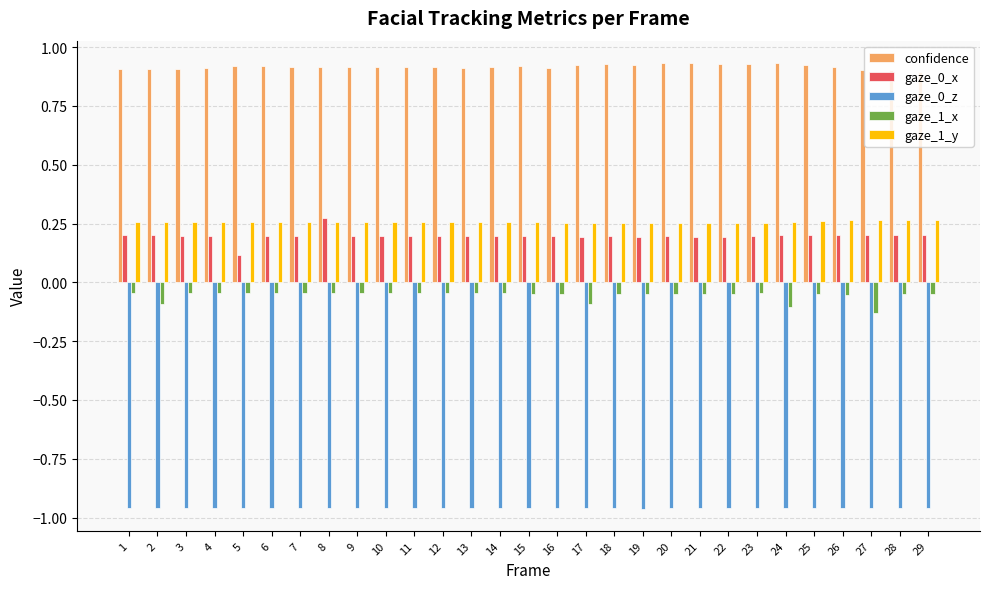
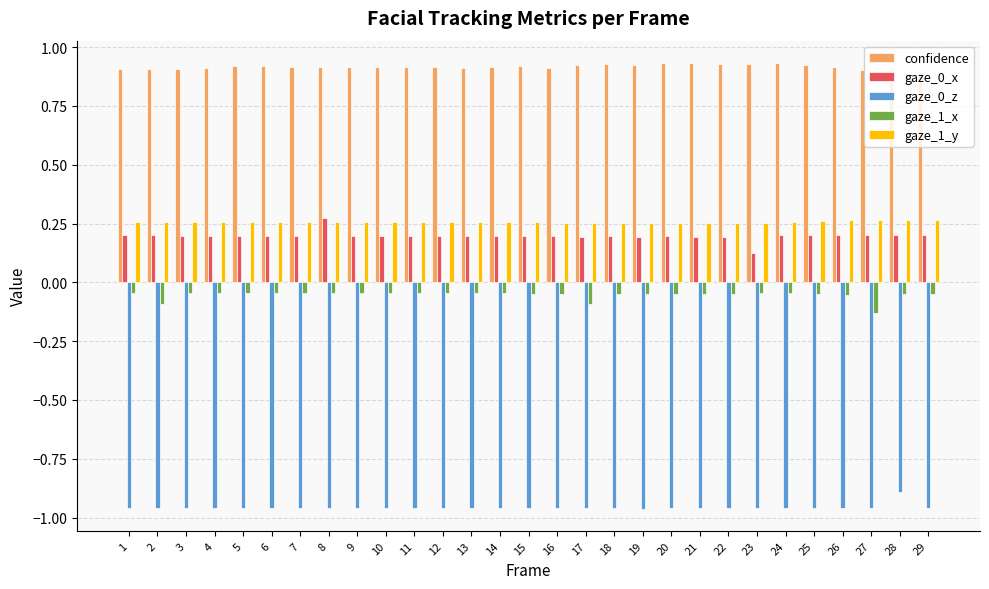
  {
    "confidence": {
      "1": 0.91,
      "2": 0.91,
      "3": 0.91,
      "4": 0.91,
      "5": 0.92,
      "6": 0.92,
      "7": 0.92,
      "8": 0.92,
      "9": 0.91,
      "10": 0.91,
      "11": 0.91,
      "12": 0.91,
      "13": 0.91,
      "14": 0.92,
      "15": 0.92,
      "16": 0.91,
      "17": 0.92,
      "18": 0.93,
      "19": 0.93,
      "20": 0.93,
      "21": 0.93,
      "22": 0.93,
      "23": 0.93,
      "24": 0.93,
      "25": 0.92,
      "26": 0.91,
      "27": 0.90
    },
    "gaze_0_x": {
      "1": 0.20,
      "2": 0.20,
      "3": 0.20,
      "4": 0.20,
-     "5": 0.12,
+     "5": 0.20,
      "6": 0.20,
      "7": 0.20,
      "8": 0.28,
      "9": 0.20,
      "10": 0.20,
      "11": 0.20,
      "12": 0.20,
      "13": 0.20,
      "14": 0.20,
      "15": 0.20,
      "16": 0.20,
      "17": 0.20,
      "18": 0.20,
      "19": 0.19,
      "20": 0.20,
      "21": 0.20,
      "22": 0.19,
-     "23": 0.20,
+     "23": 0.13,
      "24": 0.20,
      "25": 0.20,
      "26": 0.20,
      "27": 0.20,
      "28": 0.20,
      "29": 0.20
    },
    "gaze_0_z": {
      "1": -0.96,
      "2": -0.96,
      "3": -0.96,
      "4": -0.96,
      "5": -0.96,
      "6": -0.96,
      "7": -0.96,
      "8": -0.96,
      "9": -0.96,
      "10": -0.96,
      "11": -0.96,
      "12": -0.96,
      "13": -0.96,
      "14": -0.96,
      "15": -0.96,
      "16": -0.96,
      "17": -0.96,
      "18": -0.96,
      "19": -0.96,
      "20": -0.96,
      "21": -0.96,
      "22": -0.96,
      "23": -0.96,
      "24": -0.96,
      "25": -0.96,
      "26": -0.96,
      "27": -0.96,
-     "28": -0.96,
+     "28": -0.89,
      "29": -0.96
    },
    "gaze_1_x": {
      "1": -0.04,
      "2": -0.09,
      "3": -0.05,
      "4": -0.04,
      "5": -0.04,
      "6": -0.04,
      "7": -0.04,
      "8": -0.04,
      "9": -0.04,
      "10": -0.04,
      "11": -0.04,
      "12": -0.04,
      "13": -0.05,
      "14": -0.05,
      "15": -0.05,
      "16": -0.05,
      "17": -0.09,
      "18": -0.05,
      "19": -0.05,
      "20": -0.05,
      "21": -0.05,
      "22": -0.05,
      "23": -0.05,
-     "24": -0.10,
+     "24": -0.05,
      "25": -0.05,
      "26": -0.05,
      "27": -0.13,
      "28": -0.05,
      "29": -0.05
    },
    "gaze_1_y": {
      "1": 0.26,
      "2": 0.26,
      "3": 0.26,
      "4": 0.26,
      "5": 0.26,
      "6": 0.26,
      "7": 0.26,
      "8": 0.26,
      "9": 0.26,
      "10": 0.26,
      "11": 0.26,
      "12": 0.26,
      "13": 0.26,
      "14": 0.26,
      "15": 0.26,
      "16": 0.25,
      "17": 0.25,
      "18": 0.25,
      "19": 0.25,
      "20": 0.25,
      "21": 0.25,
      "22": 0.25,
      "23": 0.25,
      "24": 0.26,
      "25": 0.26,
      "26": 0.26,
      "27": 0.26,
      "28": 0.26,
      "29": 0.27
    }
  }
